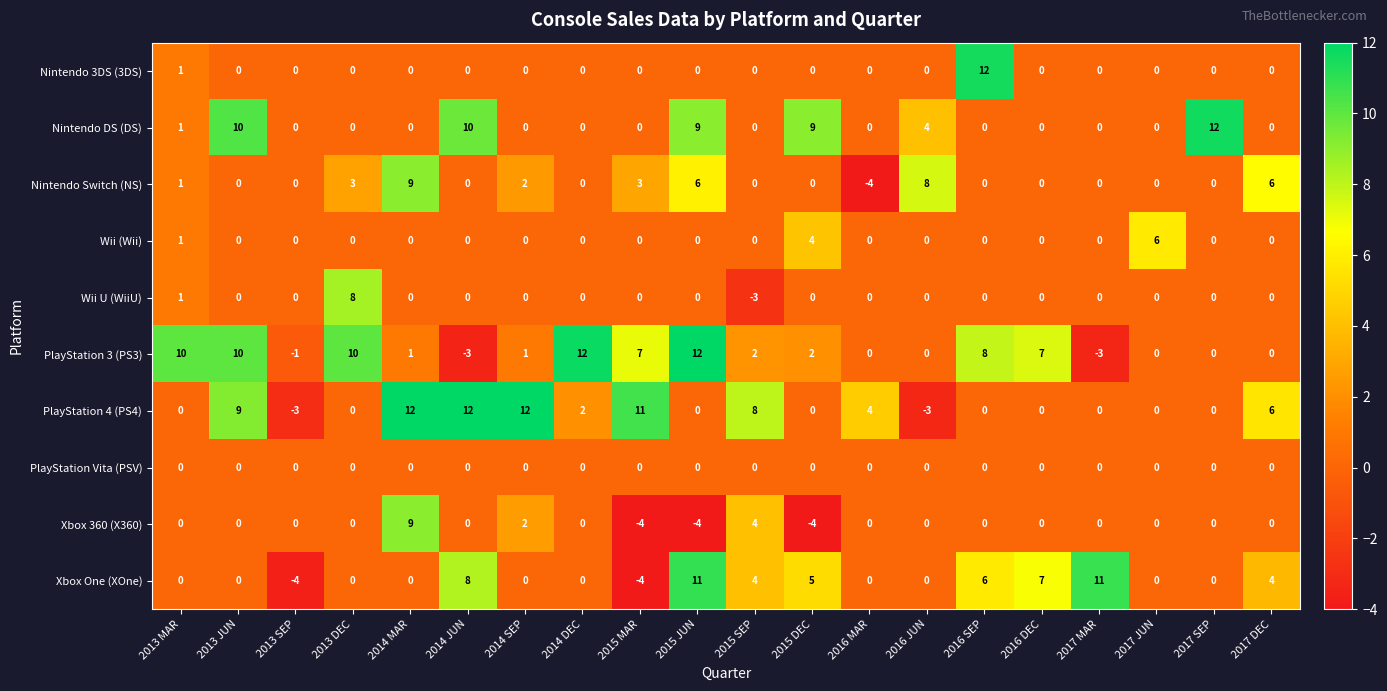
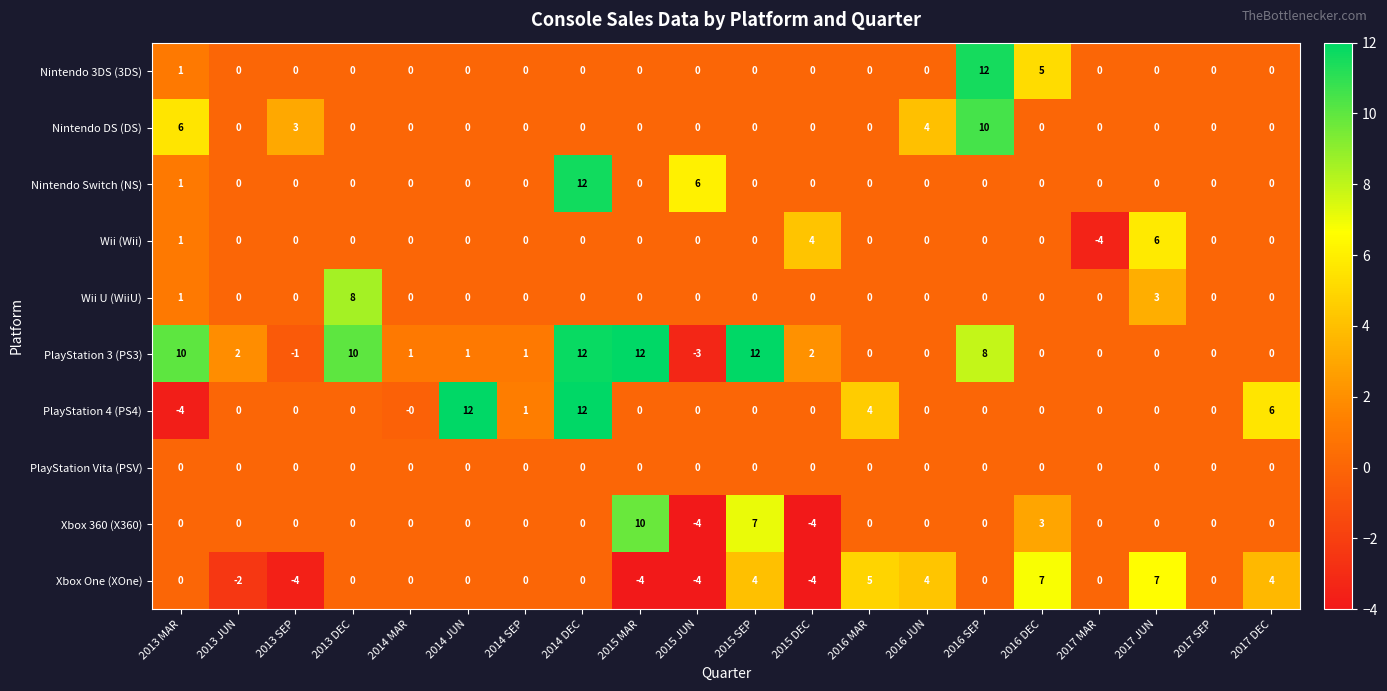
  {
    "Nintendo 3DS (3DS)": {
      "2013 MAR": 1,
      "2013 JUN": 0,
      "2013 SEP": 0,
      "2013 DEC": 0,
      "2014 MAR": 0,
      "2014 JUN": 0,
      "2014 SEP": 0,
      "2014 DEC": 0,
      "2015 MAR": 0,
      "2015 JUN": 0,
      "2015 SEP": 0,
      "2015 DEC": 0,
      "2016 MAR": 0,
      "2016 JUN": 0,
      "2016 SEP": 12,
-     "2016 DEC": 0,
+     "2016 DEC": 5,
      "2017 MAR": 0,
      "2017 JUN": 0,
      "2017 SEP": 0,
      "2017 DEC": 0
    },
    "Nintendo DS (DS)": {
-     "2013 MAR": 1,
-     "2013 JUN": 10,
-     "2013 SEP": 0,
+     "2013 MAR": 6,
+     "2013 JUN": 0,
+     "2013 SEP": 3,
      "2013 DEC": 0,
      "2014 MAR": 0,
-     "2014 JUN": 10,
+     "2014 JUN": 0,
      "2014 SEP": 0,
      "2014 DEC": 0,
      "2015 MAR": 0,
-     "2015 JUN": 9,
+     "2015 JUN": 0,
      "2015 SEP": 0,
-     "2015 DEC": 9,
+     "2015 DEC": 0,
      "2016 MAR": 0,
      "2016 JUN": 4,
-     "2016 SEP": 0,
+     "2016 SEP": 10,
      "2016 DEC": 0,
      "2017 MAR": 0,
      "2017 JUN": 0,
-     "2017 SEP": 12,
+     "2017 SEP": 0,
      "2017 DEC": 0
    },
    "Nintendo Switch (NS)": {
      "2013 MAR": 1,
      "2013 JUN": 0,
      "2013 SEP": 0,
-     "2013 DEC": 3,
-     "2014 MAR": 9,
+     "2013 DEC": 0,
+     "2014 MAR": 0,
      "2014 JUN": 0,
-     "2014 SEP": 2,
-     "2014 DEC": 0,
-     "2015 MAR": 3,
+     "2014 SEP": 0,
+     "2014 DEC": 12,
+     "2015 MAR": 0,
      "2015 JUN": 6,
      "2015 SEP": 0,
      "2015 DEC": 0,
-     "2016 MAR": -4,
-     "2016 JUN": 8,
+     "2016 MAR": 0,
+     "2016 JUN": 0,
      "2016 SEP": 0,
      "2016 DEC": 0,
      "2017 MAR": 0,
      "2017 JUN": 0,
      "2017 SEP": 0,
-     "2017 DEC": 6
+     "2017 DEC": 0
    },
    "Wii (Wii)": {
      "2013 MAR": 1,
      "2013 JUN": 0,
      "2013 SEP": 0,
      "2013 DEC": 0,
      "2014 MAR": 0,
      "2014 JUN": 0,
      "2014 SEP": 0,
      "2014 DEC": 0,
      "2015 MAR": 0,
      "2015 JUN": 0,
      "2015 SEP": 0,
      "2015 DEC": 4,
      "2016 MAR": 0,
      "2016 JUN": 0,
      "2016 SEP": 0,
      "2016 DEC": 0,
-     "2017 MAR": 0,
+     "2017 MAR": -4,
      "2017 JUN": 6,
      "2017 SEP": 0,
      "2017 DEC": 0
    },
    "Wii U (WiiU)": {
      "2013 MAR": 1,
      "2013 JUN": 0,
      "2013 SEP": 0,
      "2013 DEC": 8,
      "2014 MAR": 0,
      "2014 JUN": 0,
      "2014 SEP": 0,
      "2014 DEC": 0,
      "2015 MAR": 0,
      "2015 JUN": 0,
-     "2015 SEP": -3,
+     "2015 SEP": 0,
      "2015 DEC": 0,
      "2016 MAR": 0,
      "2016 JUN": 0,
      "2016 SEP": 0,
      "2016 DEC": 0,
      "2017 MAR": 0,
-     "2017 JUN": 0,
+     "2017 JUN": 3,
      "2017 SEP": 0,
      "2017 DEC": 0
    },
    "PlayStation 3 (PS3)": {
      "2013 MAR": 10,
-     "2013 JUN": 10,
+     "2013 JUN": 2,
      "2013 SEP": -1,
      "2013 DEC": 10,
      "2014 MAR": 1,
-     "2014 JUN": -3,
+     "2014 JUN": 1,
      "2014 SEP": 1,
      "2014 DEC": 12,
-     "2015 MAR": 7,
-     "2015 JUN": 12,
-     "2015 SEP": 2,
+     "2015 MAR": 12,
+     "2015 JUN": -3,
+     "2015 SEP": 12,
      "2015 DEC": 2,
      "2016 MAR": 0,
      "2016 JUN": 0,
      "2016 SEP": 8,
-     "2016 DEC": 7,
-     "2017 MAR": -3,
+     "2016 DEC": 0,
+     "2017 MAR": 0,
      "2017 JUN": 0,
      "2017 SEP": 0,
      "2017 DEC": 0
    },
    "PlayStation 4 (PS4)": {
-     "2013 MAR": 0,
-     "2013 JUN": 9,
-     "2013 SEP": -3,
+     "2013 MAR": -4,
+     "2013 JUN": 0,
+     "2013 SEP": 0,
      "2013 DEC": 0,
-     "2014 MAR": 12,
+     "2014 MAR": -0,
      "2014 JUN": 12,
-     "2014 SEP": 12,
-     "2014 DEC": 2,
-     "2015 MAR": 11,
+     "2014 SEP": 1,
+     "2014 DEC": 12,
+     "2015 MAR": 0,
      "2015 JUN": 0,
-     "2015 SEP": 8,
+     "2015 SEP": 0,
      "2015 DEC": 0,
      "2016 MAR": 4,
-     "2016 JUN": -3,
+     "2016 JUN": 0,
      "2016 SEP": 0,
      "2016 DEC": 0,
      "2017 MAR": 0,
      "2017 JUN": 0,
      "2017 SEP": 0,
      "2017 DEC": 6
    },
    "PlayStation Vita (PSV)": {
      "2013 MAR": 0,
      "2013 JUN": 0,
      "2013 SEP": 0,
      "2013 DEC": 0,
      "2014 MAR": 0,
      "2014 JUN": 0,
      "2014 SEP": 0,
      "2014 DEC": 0,
      "2015 MAR": 0,
      "2015 JUN": 0,
      "2015 SEP": 0,
      "2015 DEC": 0,
      "2016 MAR": 0,
      "2016 JUN": 0,
      "2016 SEP": 0,
      "2016 DEC": 0,
      "2017 MAR": 0,
      "2017 JUN": 0,
      "2017 SEP": 0,
      "2017 DEC": 0
    },
    "Xbox 360 (X360)": {
      "2013 MAR": 0,
      "2013 JUN": 0,
      "2013 SEP": 0,
      "2013 DEC": 0,
-     "2014 MAR": 9,
+     "2014 MAR": 0,
      "2014 JUN": 0,
-     "2014 SEP": 2,
+     "2014 SEP": 0,
      "2014 DEC": 0,
-     "2015 MAR": -4,
+     "2015 MAR": 10,
      "2015 JUN": -4,
-     "2015 SEP": 4,
+     "2015 SEP": 7,
      "2015 DEC": -4,
      "2016 MAR": 0,
      "2016 JUN": 0,
      "2016 SEP": 0,
-     "2016 DEC": 0,
+     "2016 DEC": 3,
      "2017 MAR": 0,
      "2017 JUN": 0,
      "2017 SEP": 0,
      "2017 DEC": 0
    },
    "Xbox One (XOne)": {
      "2013 MAR": 0,
-     "2013 JUN": 0,
+     "2013 JUN": -2,
      "2013 SEP": -4,
      "2013 DEC": 0,
      "2014 MAR": 0,
-     "2014 JUN": 8,
+     "2014 JUN": 0,
      "2014 SEP": 0,
      "2014 DEC": 0,
      "2015 MAR": -4,
-     "2015 JUN": 11,
+     "2015 JUN": -4,
      "2015 SEP": 4,
-     "2015 DEC": 5,
-     "2016 MAR": 0,
-     "2016 JUN": 0,
-     "2016 SEP": 6,
+     "2015 DEC": -4,
+     "2016 MAR": 5,
+     "2016 JUN": 4,
+     "2016 SEP": 0,
      "2016 DEC": 7,
-     "2017 MAR": 11,
-     "2017 JUN": 0,
+     "2017 MAR": 0,
+     "2017 JUN": 7,
      "2017 SEP": 0,
      "2017 DEC": 4
    }
  }
